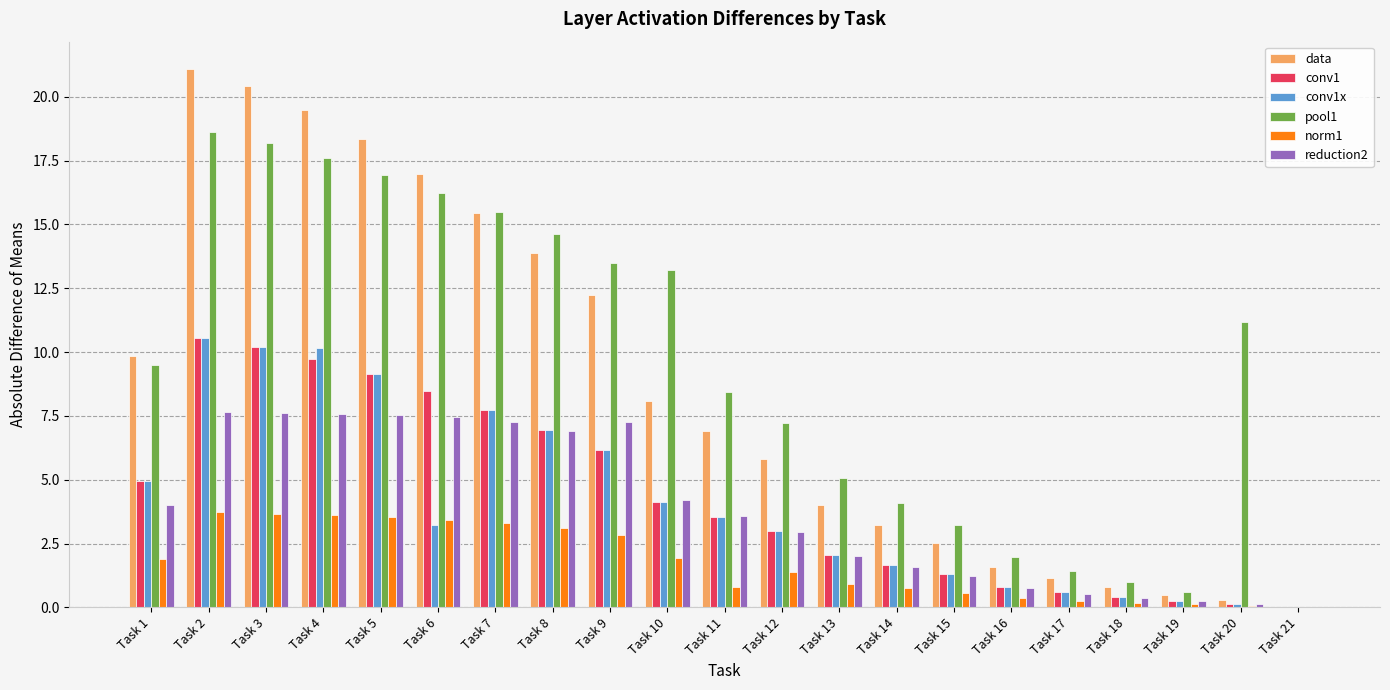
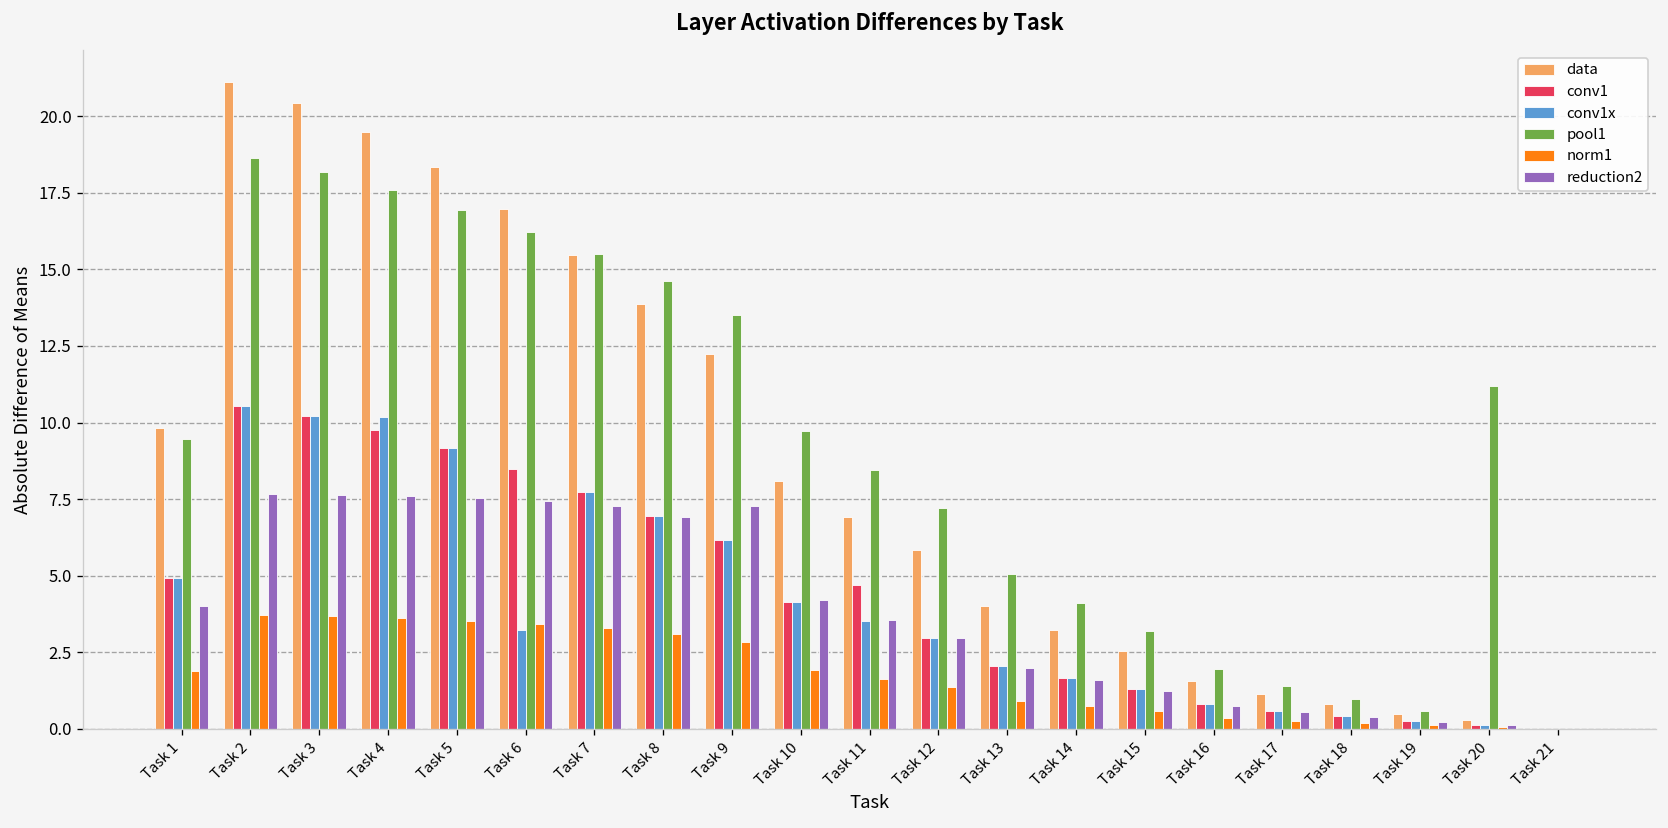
  {
    "data": {
      "Task 1": 9.8,
      "Task 2": 21.1,
      "Task 3": 20.4,
      "Task 4": 19.5,
      "Task 5": 18.3,
      "Task 6": 17.0,
      "Task 7": 15.5,
      "Task 8": 13.9,
      "Task 9": 12.2,
      "Task 10": 8.1,
      "Task 11": 6.9,
      "Task 12": 5.8,
      "Task 13": 4.0,
      "Task 14": 3.2,
      "Task 15": 2.5,
      "Task 16": 1.6,
      "Task 17": 1.1,
      "Task 18": 0.8,
      "Task 19": 0.5,
      "Task 20": 0.3,
      "Task 21": 0.0
    },
    "conv1": {
      "Task 1": 4.9,
      "Task 2": 10.5,
      "Task 3": 10.2,
      "Task 4": 9.7,
      "Task 5": 9.2,
      "Task 6": 8.5,
      "Task 7": 7.7,
      "Task 8": 6.9,
      "Task 9": 6.2,
      "Task 10": 4.1,
-     "Task 11": 3.5,
+     "Task 11": 4.7,
      "Task 12": 3.0,
      "Task 13": 2.1,
      "Task 14": 1.7,
      "Task 15": 1.3,
      "Task 16": 0.8,
      "Task 17": 0.6,
      "Task 18": 0.4,
      "Task 19": 0.3,
      "Task 20": 0.1,
      "Task 21": 0.0
    },
    "conv1x": {
      "Task 1": 4.9,
      "Task 2": 10.5,
      "Task 3": 10.2,
      "Task 4": 10.2,
      "Task 5": 9.2,
      "Task 6": 3.2,
      "Task 7": 7.7,
      "Task 8": 6.9,
      "Task 9": 6.2,
      "Task 10": 4.1,
      "Task 11": 3.5,
      "Task 12": 3.0,
      "Task 13": 2.1,
      "Task 14": 1.7,
      "Task 15": 1.3,
      "Task 16": 0.8,
      "Task 17": 0.6,
      "Task 18": 0.4,
      "Task 19": 0.3,
      "Task 20": 0.1,
      "Task 21": 0.0
    },
    "pool1": {
      "Task 1": 9.5,
      "Task 2": 18.6,
      "Task 3": 18.2,
      "Task 4": 17.6,
      "Task 5": 16.9,
      "Task 6": 16.2,
      "Task 7": 15.5,
      "Task 8": 14.6,
      "Task 9": 13.5,
-     "Task 10": 13.2,
+     "Task 10": 9.7,
      "Task 11": 8.5,
      "Task 12": 7.2,
      "Task 13": 5.1,
      "Task 14": 4.1,
      "Task 15": 3.2,
      "Task 16": 2.0,
      "Task 17": 1.4,
      "Task 18": 1.0,
      "Task 19": 0.6,
      "Task 20": 11.2,
      "Task 21": 0.0
    },
    "norm1": {
      "Task 1": 1.9,
      "Task 2": 3.7,
      "Task 3": 3.7,
      "Task 4": 3.6,
      "Task 5": 3.5,
      "Task 6": 3.4,
      "Task 7": 3.3,
      "Task 8": 3.1,
      "Task 9": 2.8,
      "Task 10": 1.9,
-     "Task 11": 0.8,
+     "Task 11": 1.6,
      "Task 12": 1.4,
      "Task 13": 0.9,
      "Task 14": 0.7,
      "Task 15": 0.6,
      "Task 16": 0.4,
      "Task 17": 0.3,
      "Task 18": 0.2,
      "Task 19": 0.1,
      "Task 21": 0.0
    },
    "reduction2": {
      "Task 1": 4.0,
      "Task 2": 7.7,
      "Task 3": 7.6,
      "Task 4": 7.6,
      "Task 5": 7.5,
      "Task 6": 7.5,
      "Task 7": 7.3,
      "Task 8": 6.9,
      "Task 9": 7.3,
      "Task 10": 4.2,
      "Task 11": 3.6,
      "Task 12": 3.0,
      "Task 13": 2.0,
      "Task 14": 1.6,
      "Task 15": 1.2,
      "Task 16": 0.7,
      "Task 17": 0.5,
      "Task 18": 0.4,
      "Task 19": 0.2,
      "Task 20": 0.1,
      "Task 21": 0.0
    }
  }
